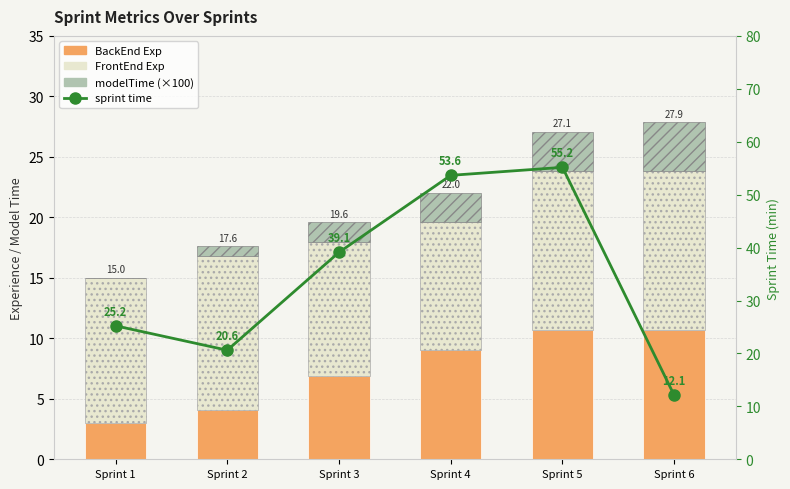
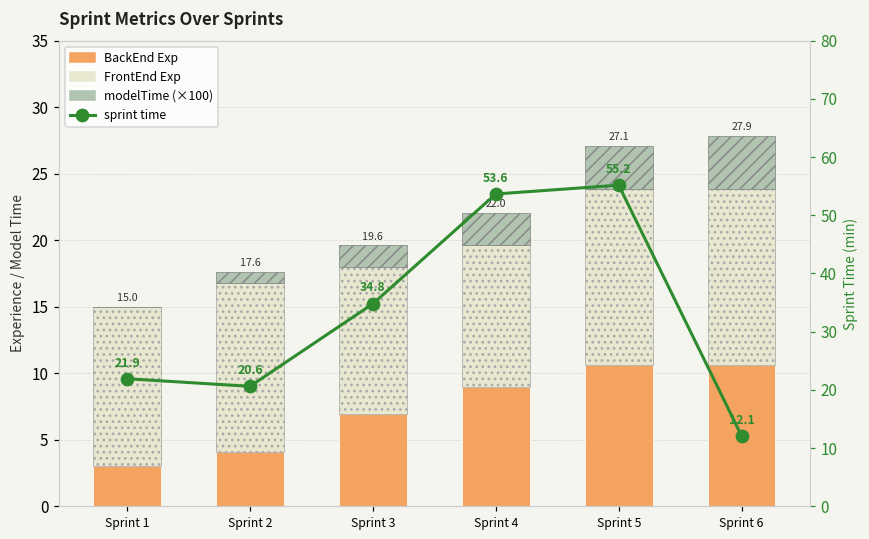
  {
    "sprint time": {
-     "Sprint 1": 25.2,
+     "Sprint 1": 21.9,
      "Sprint 2": 20.6,
-     "Sprint 3": 39.1,
+     "Sprint 3": 34.8,
      "Sprint 4": 53.6,
      "Sprint 5": 55.2,
      "Sprint 6": 12.1
    }
  }
